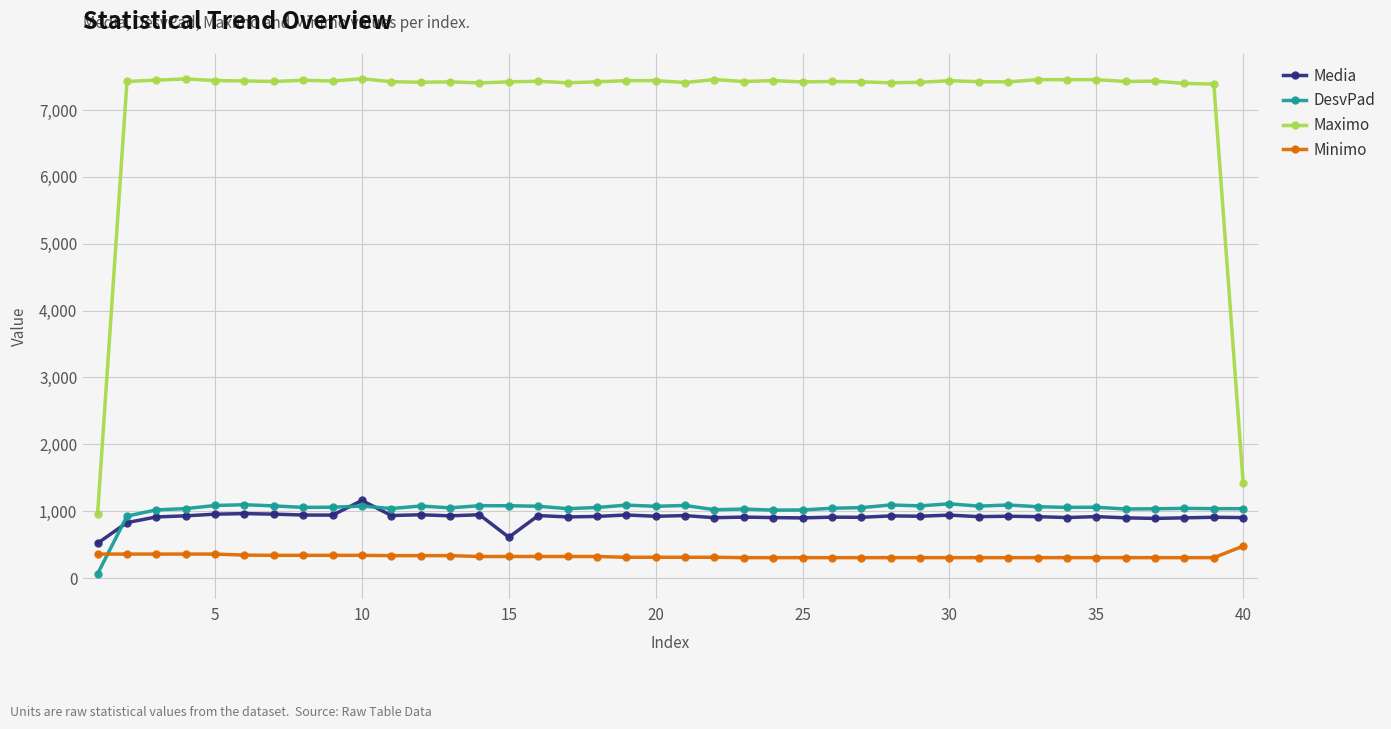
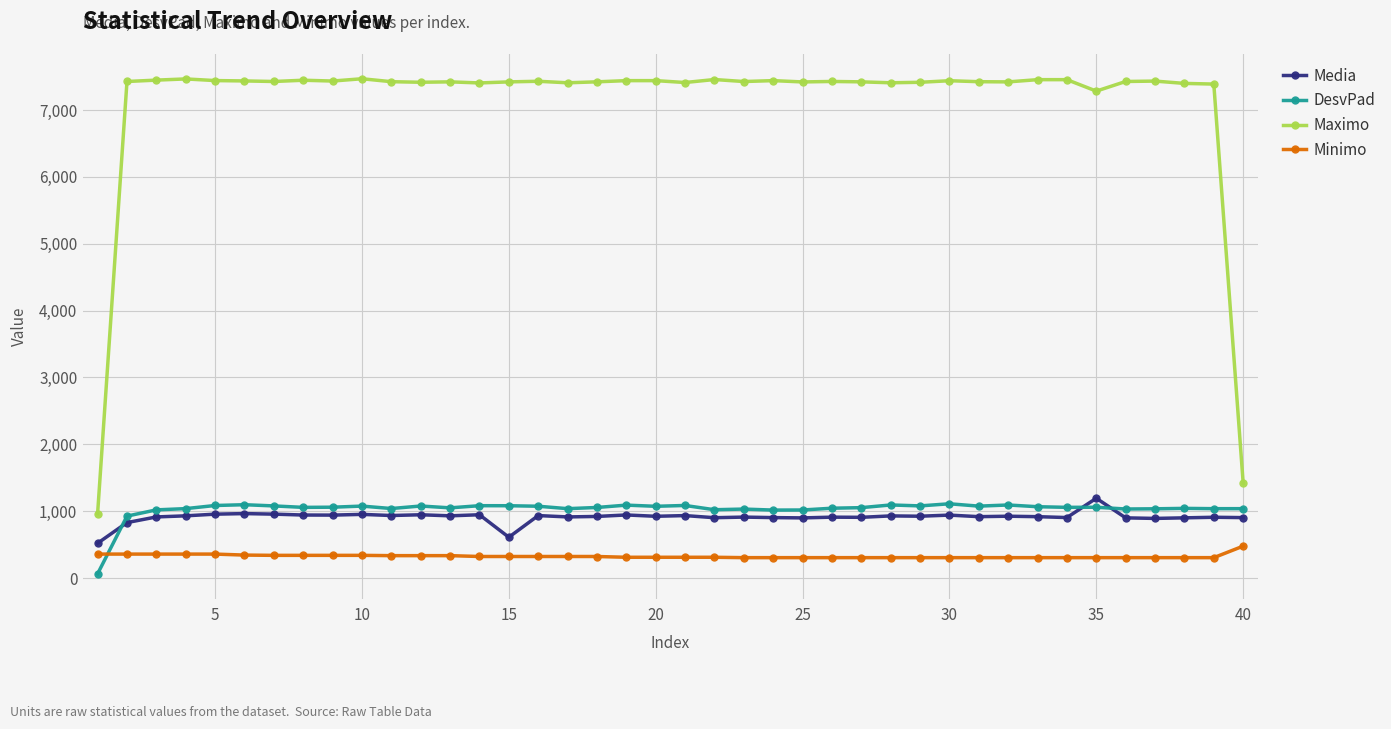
  {
    "Media": {
      "5": "1,000",
-     "10": "1,200",
+     "10": "1,000",
      "15": "600",
      "20": "900",
      "25": "900",
      "30": "900",
-     "35": "900",
+     "35": "1,200",
      "40": "900"
    },
    "DesvPad": {
      "5": "1,100",
      "10": "1,100",
      "15": "1,100",
      "20": "1,100",
      "25": "1,000",
      "30": "1,100",
      "35": "1,100",
      "40": "1,000"
    },
    "Maximo": {
      "5": "7,400",
      "10": "7,500",
      "15": "7,400",
      "20": "7,400",
      "25": "7,400",
      "30": "7,400",
-     "35": "7,500",
+     "35": "7,300",
      "40": "1,400"
    },
    "Minimo": {
      "5": "400",
      "10": "300",
      "15": "300",
      "20": "300",
      "25": "300",
      "30": "300",
      "35": "300",
      "40": "500"
    }
  }
